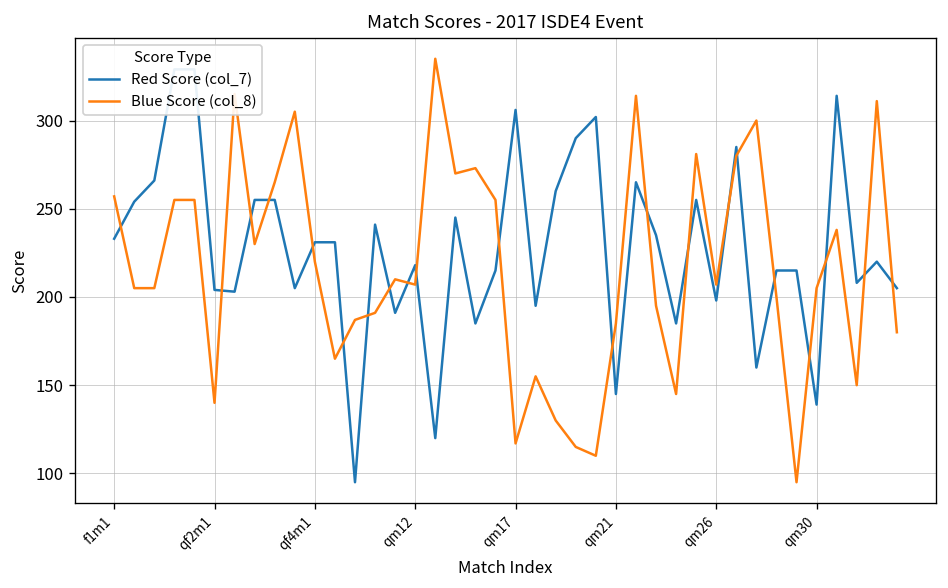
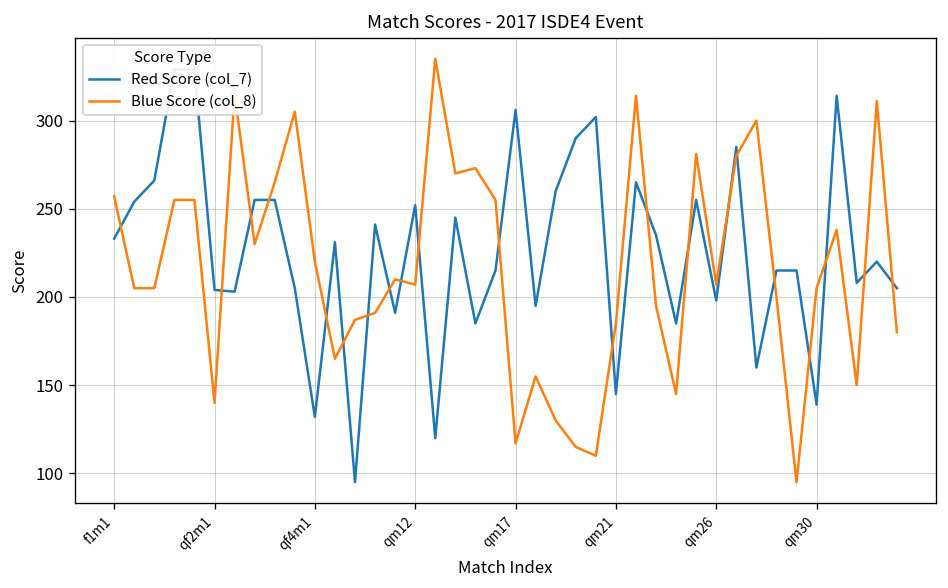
  {
    "Red Score (col_7)": {
      "f1m1": 233,
      "qf2m1": 204,
-     "qf4m1": 231,
-     "qm12": 218,
+     "qf4m1": 132,
+     "qm12": 252,
      "qm17": 306,
      "qm21": 145,
      "qm26": 198,
      "qm30": 139
    },
    "Blue Score (col_8)": {
      "f1m1": 257,
      "qf2m1": 140,
      "qf4m1": 220,
      "qm12": 207,
      "qm17": 117,
      "qm21": 185,
      "qm26": 207,
      "qm30": 205
    }
  }
